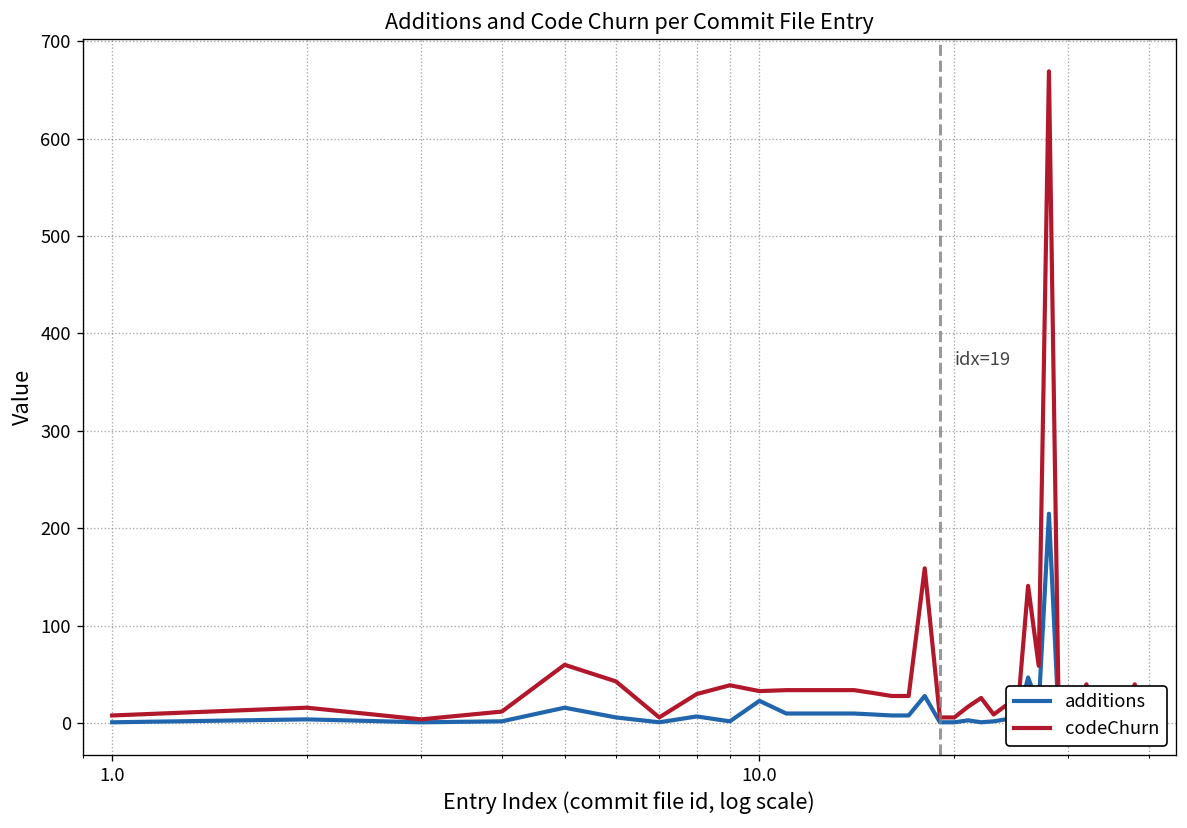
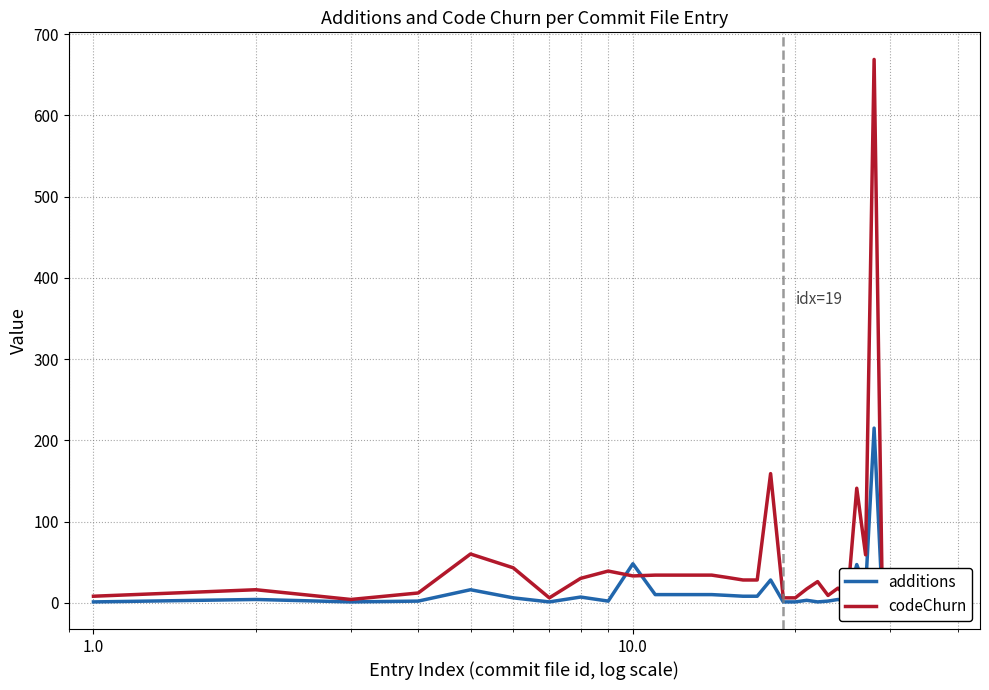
  {
    "additions": {
      "1.0": 0,
-     "10.0": 20
+     "10.0": 50
    },
    "codeChurn": {
      "1.0": 10,
      "10.0": 30
    }
  }
